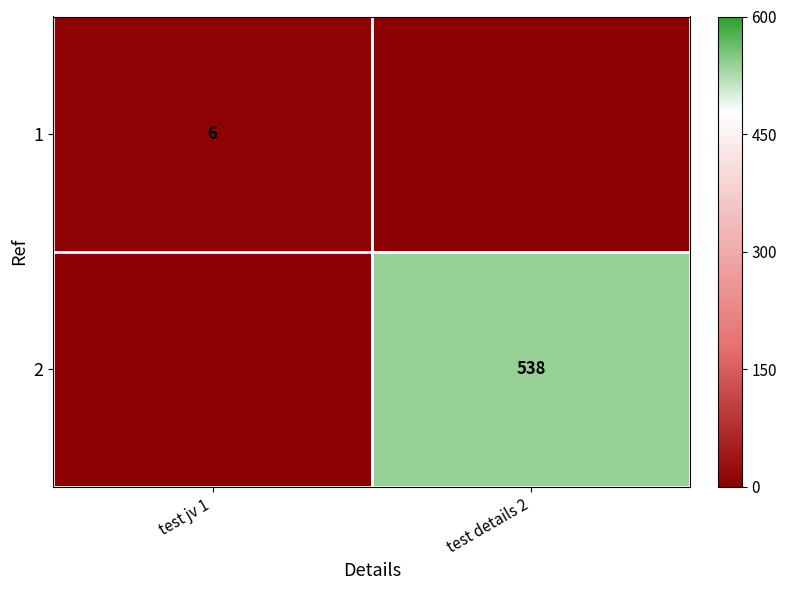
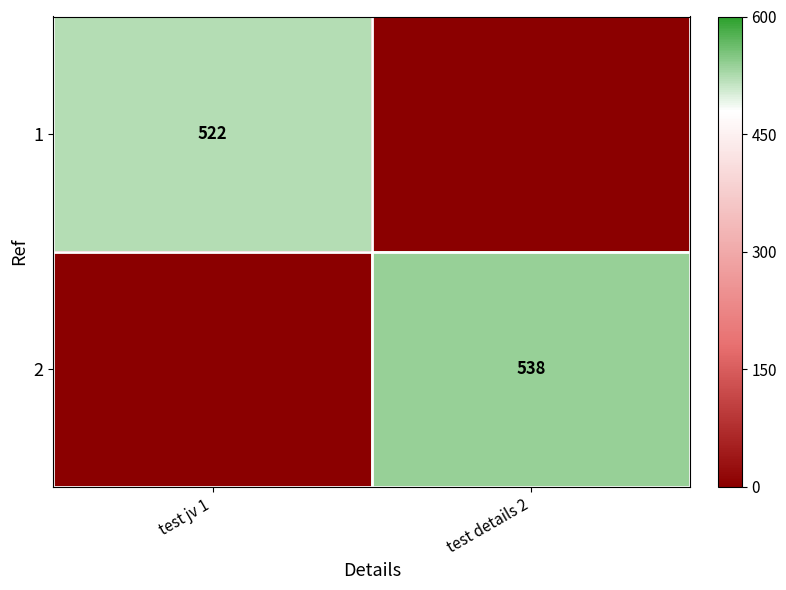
  {
    "1": {
-     "test jv 1": 6
+     "test jv 1": 522
    },
    "2": {
      "test details 2": 538
    }
  }
